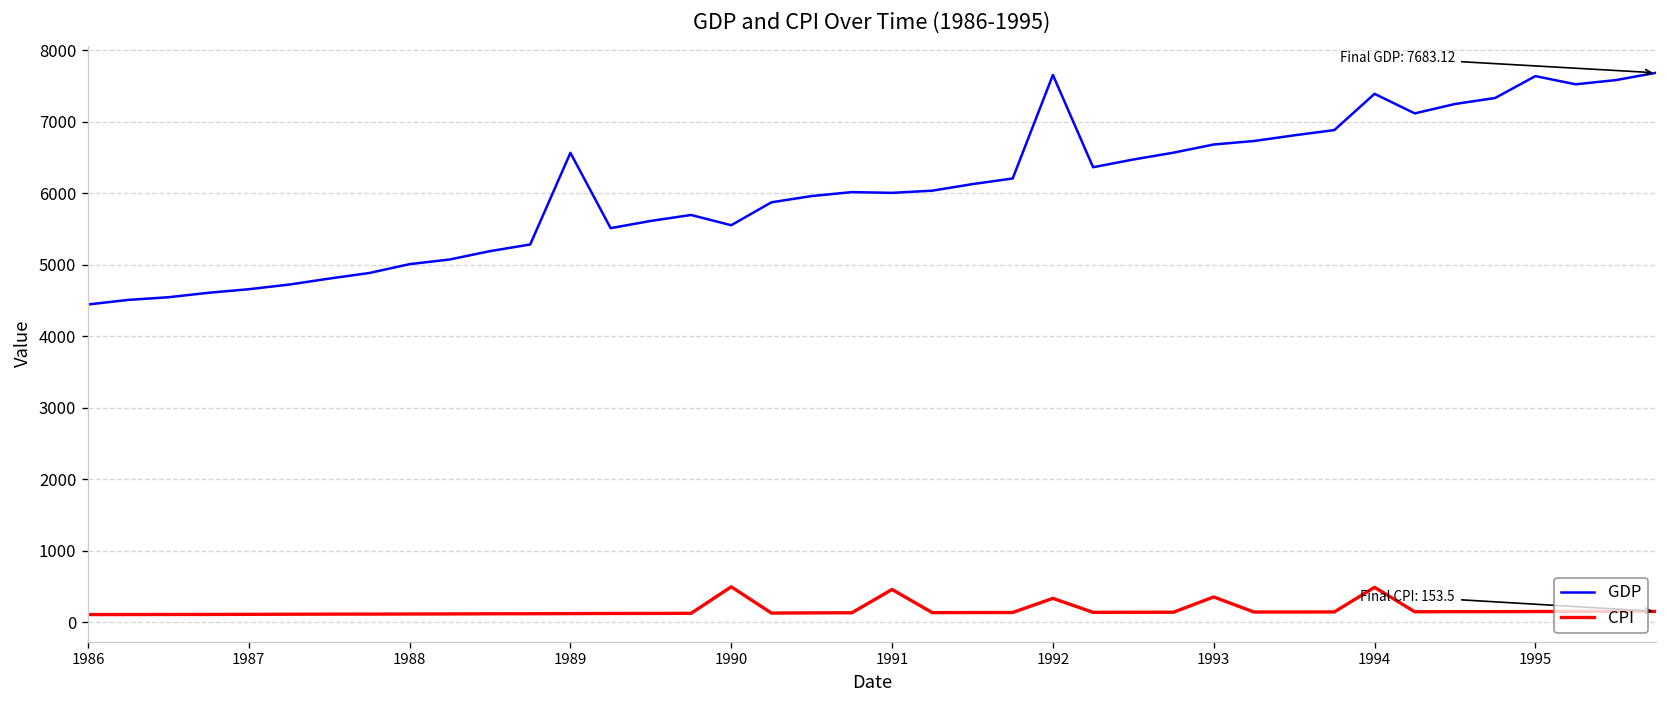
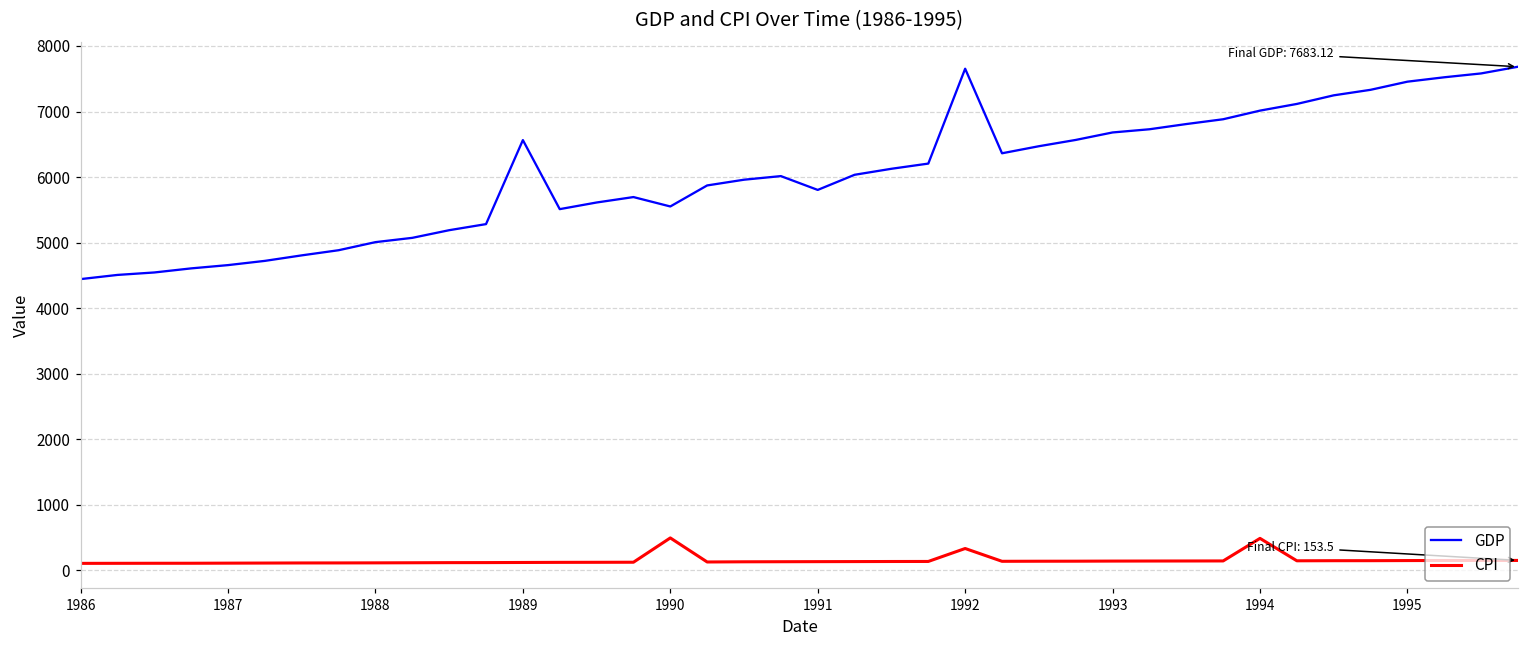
  {
    "GDP": {
      "1986": 4400,
      "1987": 4700,
      "1988": 5000,
      "1989": 6600,
      "1990": 5600,
-     "1991": 6000,
+     "1991": 5800,
      "1992": 7700,
      "1993": 6700,
-     "1994": 7400,
-     "1995": 7600
+     "1994": 7000,
+     "1995": 7500
    },
    "CPI": {
      "1986": 100,
      "1987": 100,
      "1988": 100,
      "1989": 100,
      "1990": 500,
-     "1991": 500,
+     "1991": 100,
      "1992": 300,
-     "1993": 400,
+     "1993": 100,
      "1994": 500
    }
  }
